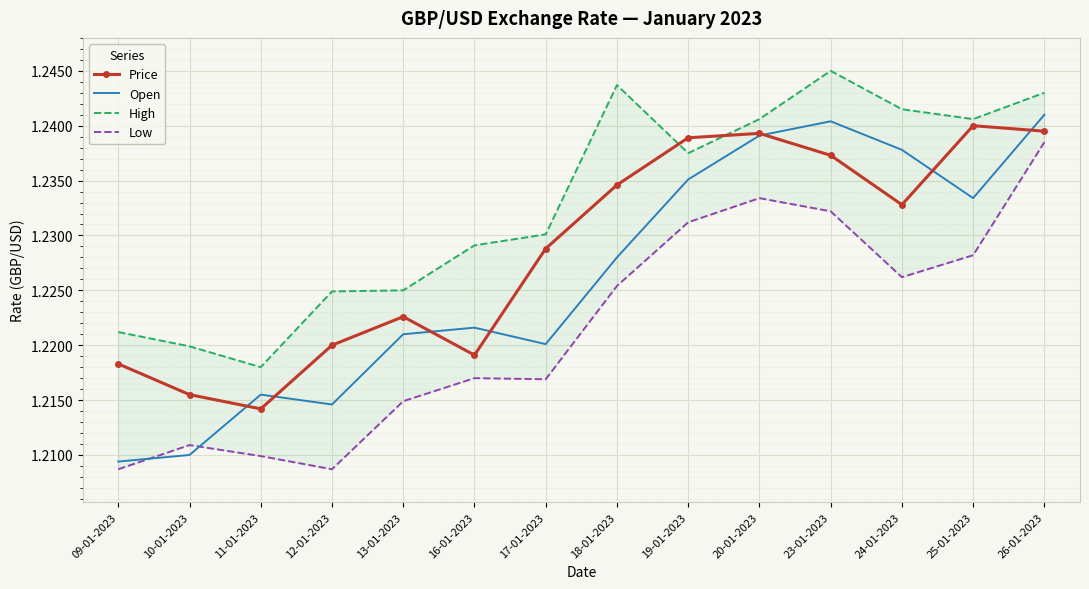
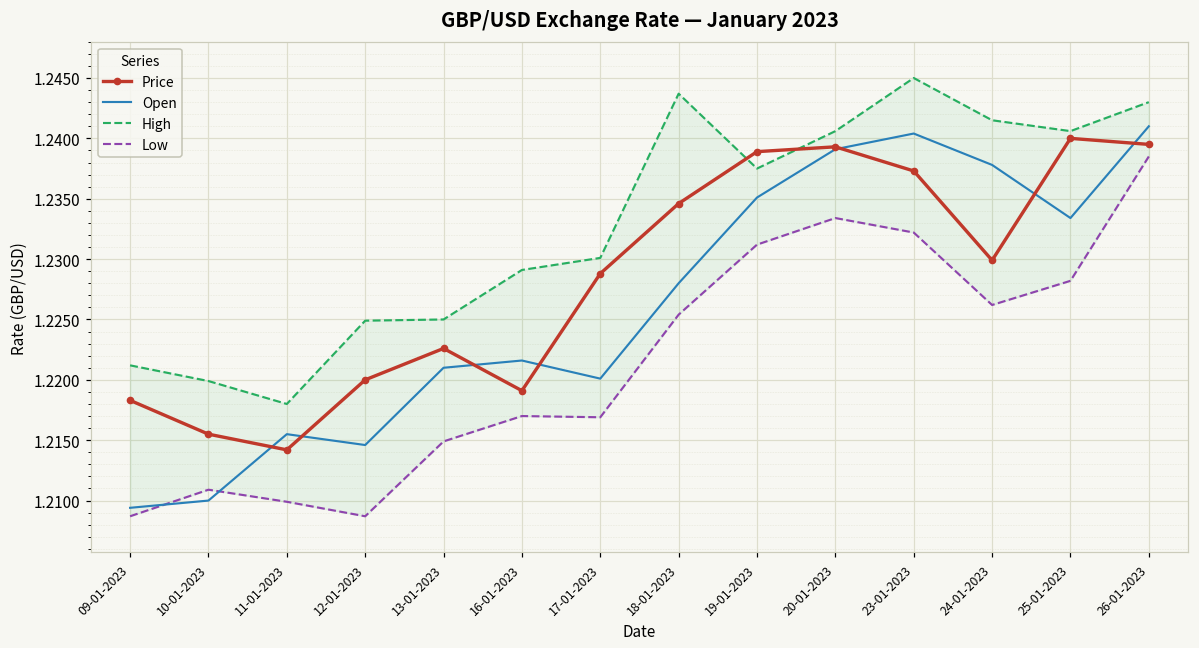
  {
    "Price": {
      "09-01-2023": 1.2183,
      "10-01-2023": 1.2155,
      "11-01-2023": 1.2142,
      "12-01-2023": 1.2200,
      "13-01-2023": 1.2226,
      "16-01-2023": 1.2191,
      "17-01-2023": 1.2288,
      "18-01-2023": 1.2346,
      "19-01-2023": 1.2389,
      "23-01-2023": 1.2373,
-     "24-01-2023": 1.2328,
+     "24-01-2023": 1.2299,
      "25-01-2023": 1.2400,
      "26-01-2023": 1.2395
    },
    "Open": {
      "09-01-2023": 1.2094,
      "10-01-2023": 1.2100,
      "11-01-2023": 1.2155,
      "12-01-2023": 1.2146,
      "13-01-2023": 1.2210,
      "16-01-2023": 1.2216,
      "17-01-2023": 1.2201,
      "18-01-2023": 1.2280,
      "19-01-2023": 1.2351,
      "23-01-2023": 1.2404,
      "24-01-2023": 1.2378,
      "25-01-2023": 1.2334,
      "26-01-2023": 1.2410
    },
    "High": {
      "09-01-2023": 1.2212,
      "10-01-2023": 1.2199,
      "11-01-2023": 1.2180,
      "12-01-2023": 1.2249,
      "13-01-2023": 1.2250,
      "16-01-2023": 1.2291,
      "17-01-2023": 1.2301,
      "18-01-2023": 1.2437,
      "19-01-2023": 1.2375,
      "20-01-2023": 1.2406,
      "23-01-2023": 1.2450,
      "24-01-2023": 1.2415,
      "25-01-2023": 1.2406,
      "26-01-2023": 1.2430
    },
    "Low": {
      "09-01-2023": 1.2087,
      "10-01-2023": 1.2109,
      "11-01-2023": 1.2099,
      "12-01-2023": 1.2087,
      "13-01-2023": 1.2149,
      "16-01-2023": 1.2170,
      "17-01-2023": 1.2169,
      "18-01-2023": 1.2254,
      "19-01-2023": 1.2312,
      "20-01-2023": 1.2334,
      "23-01-2023": 1.2322,
      "24-01-2023": 1.2262,
      "25-01-2023": 1.2282,
      "26-01-2023": 1.2385
    }
  }
